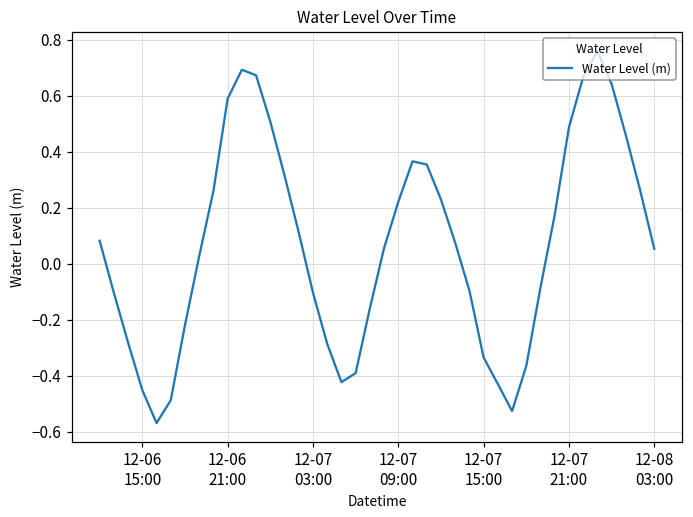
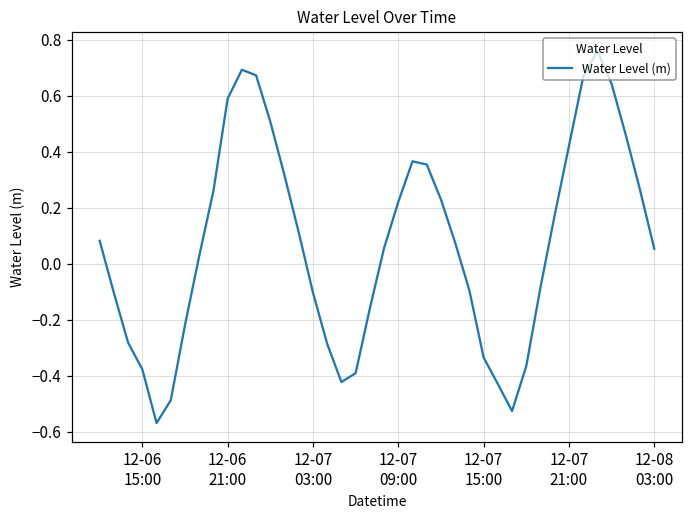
  {
-   "12-06 15:00": -0.45,
+   "12-06 15:00": -0.38,
    "12-06 21:00": 0.59,
    "12-07 03:00": -0.10,
    "12-07 09:00": 0.22,
    "12-07 15:00": -0.34,
-   "12-07 21:00": 0.49,
+   "12-07 21:00": 0.42,
    "12-08 03:00": 0.05
  }
